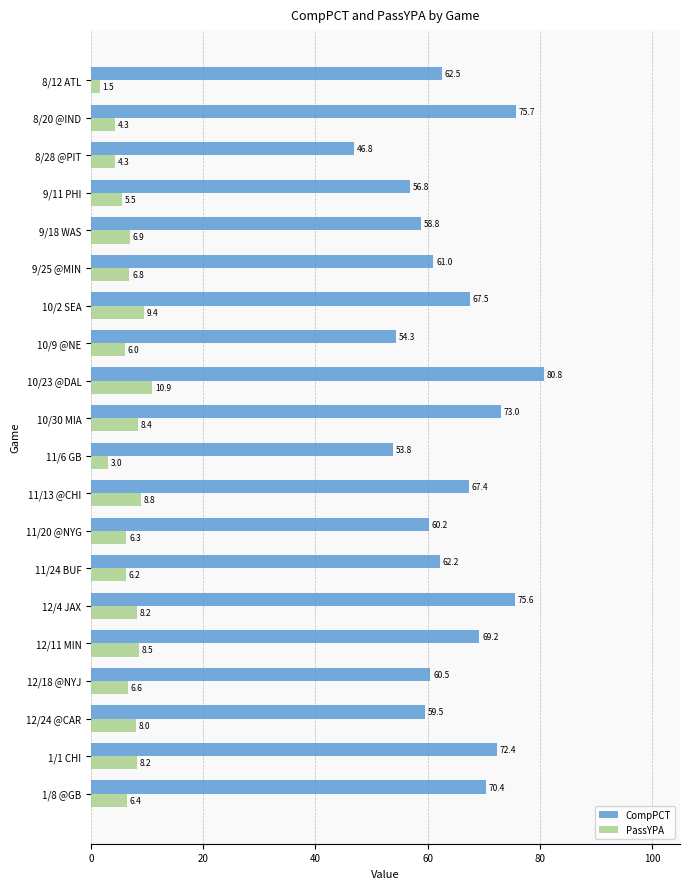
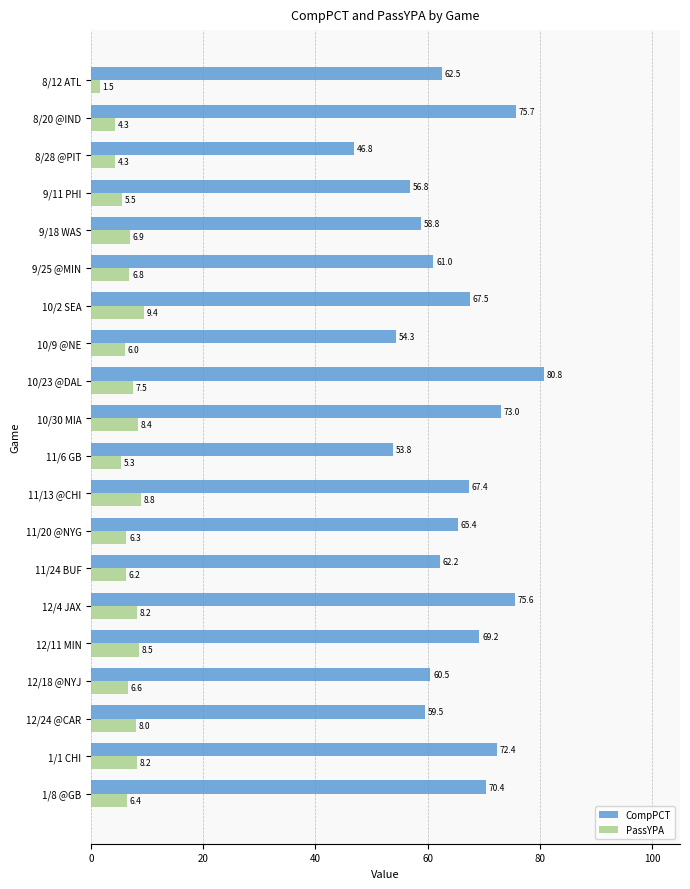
  {
    "CompPCT": {
      "8/12 ATL": 62.5,
      "8/20 @IND": 75.7,
      "8/28 @PIT": 46.8,
      "9/11 PHI": 56.8,
      "9/18 WAS": 58.8,
      "9/25 @MIN": 61.0,
      "10/2 SEA": 67.5,
      "10/9 @NE": 54.3,
      "10/23 @DAL": 80.8,
      "10/30 MIA": 73.0,
      "11/6 GB": 53.8,
      "11/13 @CHI": 67.4,
-     "11/20 @NYG": 60.2,
+     "11/20 @NYG": 65.4,
      "11/24 BUF": 62.2,
      "12/4 JAX": 75.6,
      "12/11 MIN": 69.2,
      "12/18 @NYJ": 60.5,
      "12/24 @CAR": 59.5,
      "1/1 CHI": 72.4,
      "1/8 @GB": 70.4
    },
    "PassYPA": {
      "8/12 ATL": 1.5,
      "8/20 @IND": 4.3,
      "8/28 @PIT": 4.3,
      "9/11 PHI": 5.5,
      "9/18 WAS": 6.9,
      "9/25 @MIN": 6.8,
      "10/2 SEA": 9.4,
      "10/9 @NE": 6.0,
-     "10/23 @DAL": 10.9,
+     "10/23 @DAL": 7.5,
      "10/30 MIA": 8.4,
-     "11/6 GB": 3.0,
+     "11/6 GB": 5.3,
      "11/13 @CHI": 8.8,
      "11/20 @NYG": 6.3,
      "11/24 BUF": 6.2,
      "12/4 JAX": 8.2,
      "12/11 MIN": 8.5,
      "12/18 @NYJ": 6.6,
      "12/24 @CAR": 8.0,
      "1/1 CHI": 8.2,
      "1/8 @GB": 6.4
    }
  }
